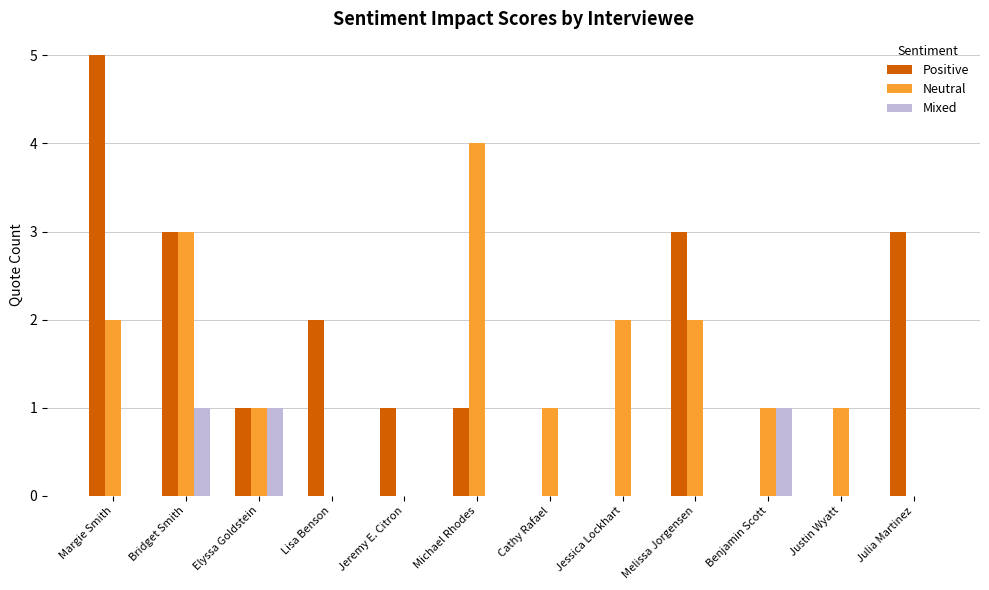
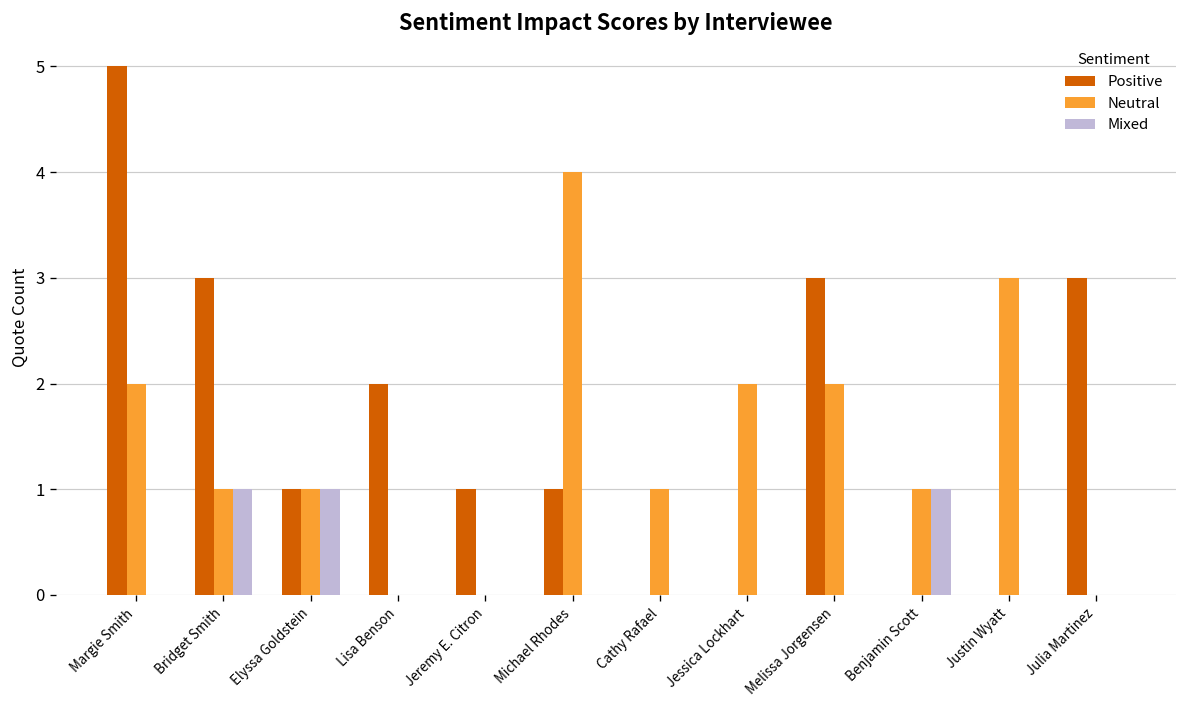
  {
    "Positive": {
      "Margie Smith": 5,
      "Bridget Smith": 3,
      "Elyssa Goldstein": 1,
      "Lisa Benson": 2,
      "Jeremy E. Citron": 1,
      "Michael Rhodes": 1,
      "Cathy Rafael": 0,
      "Jessica Lockhart": 0,
      "Melissa Jorgensen": 3,
      "Benjamin Scott": 0,
      "Justin Wyatt": 0,
      "Julia Martinez": 3
    },
    "Neutral": {
      "Margie Smith": 2,
-     "Bridget Smith": 3,
+     "Bridget Smith": 1,
      "Elyssa Goldstein": 1,
      "Lisa Benson": 0,
      "Jeremy E. Citron": 0,
      "Michael Rhodes": 4,
      "Cathy Rafael": 1,
      "Jessica Lockhart": 2,
      "Melissa Jorgensen": 2,
      "Benjamin Scott": 1,
-     "Justin Wyatt": 1,
+     "Justin Wyatt": 3,
      "Julia Martinez": 0
    },
    "Mixed": {
      "Margie Smith": 0,
      "Bridget Smith": 1,
      "Elyssa Goldstein": 1,
      "Lisa Benson": 0,
      "Jeremy E. Citron": 0,
      "Michael Rhodes": 0,
      "Cathy Rafael": 0,
      "Jessica Lockhart": 0,
      "Melissa Jorgensen": 0,
      "Benjamin Scott": 1,
      "Justin Wyatt": 0,
      "Julia Martinez": 0
    }
  }
